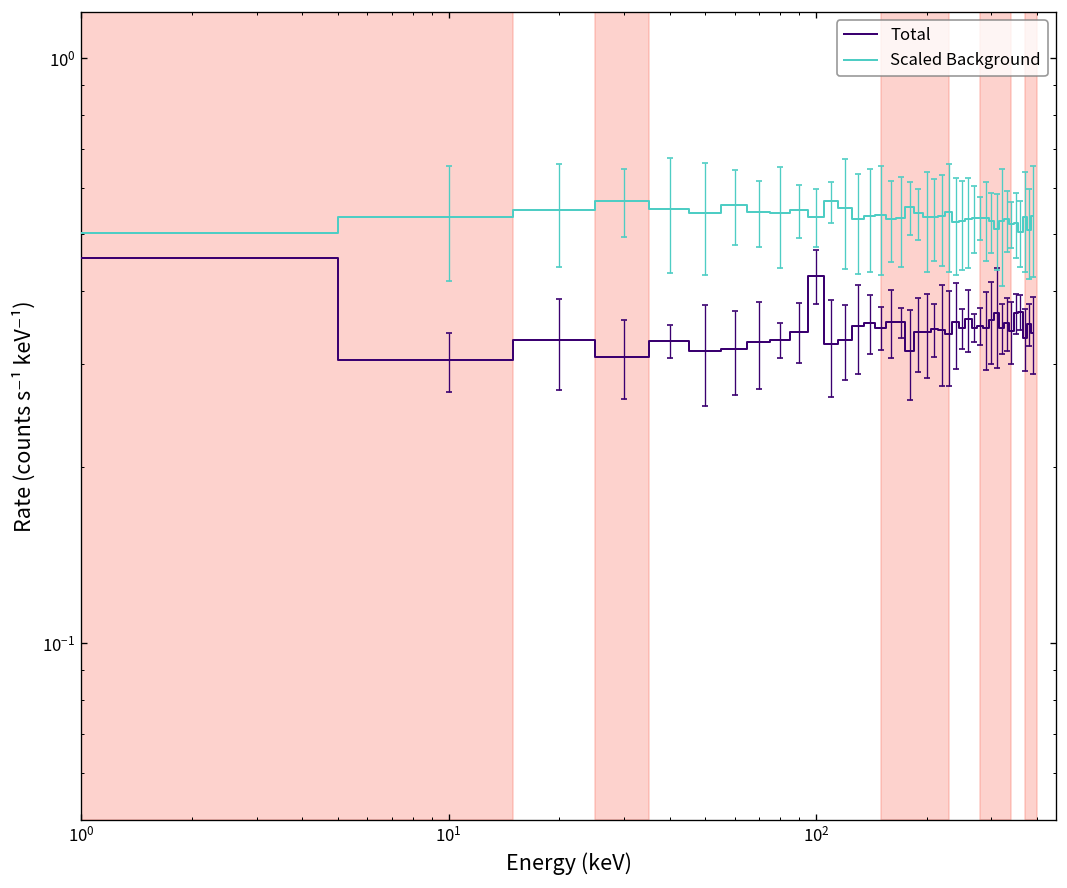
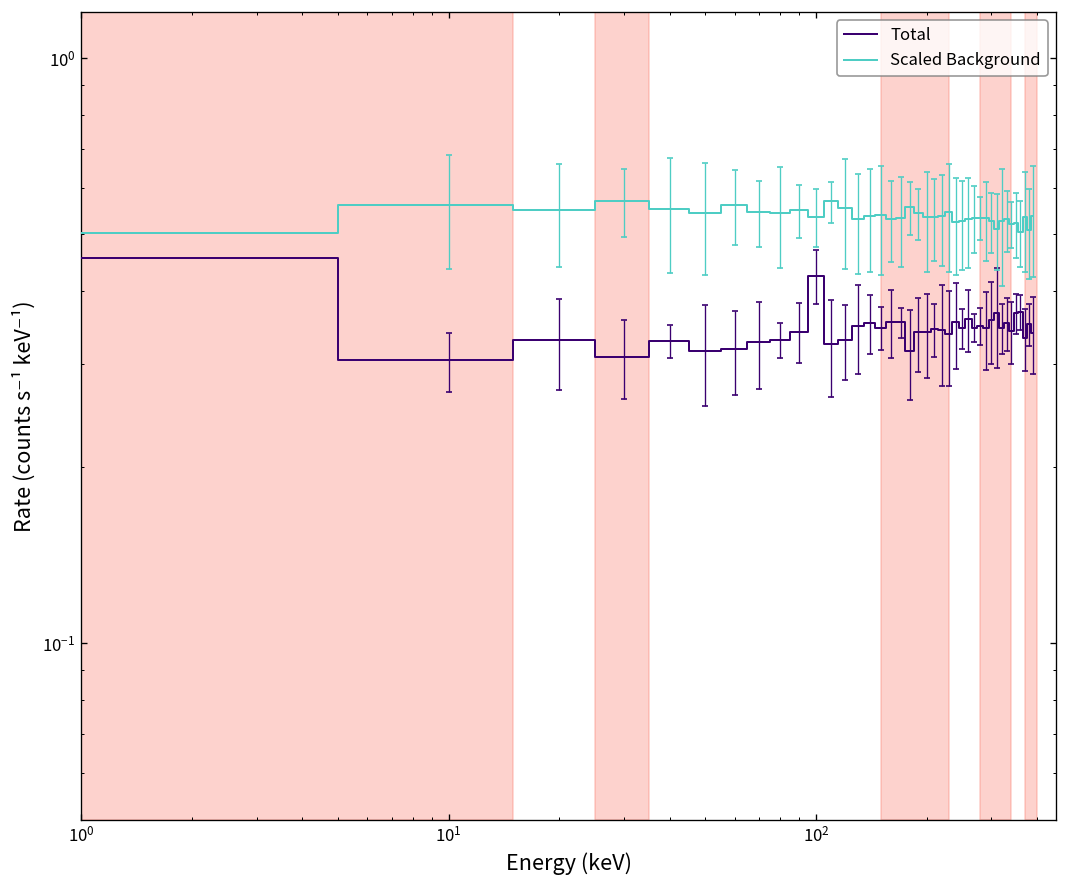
  {
    "Total": {
      "10^1": 0.30,
      "10^2": 0.42
    },
    "Scaled Background": {
-     "10^1": 0.54,
+     "10^1": 0.56,
      "10^2": 0.54
    }
  }
